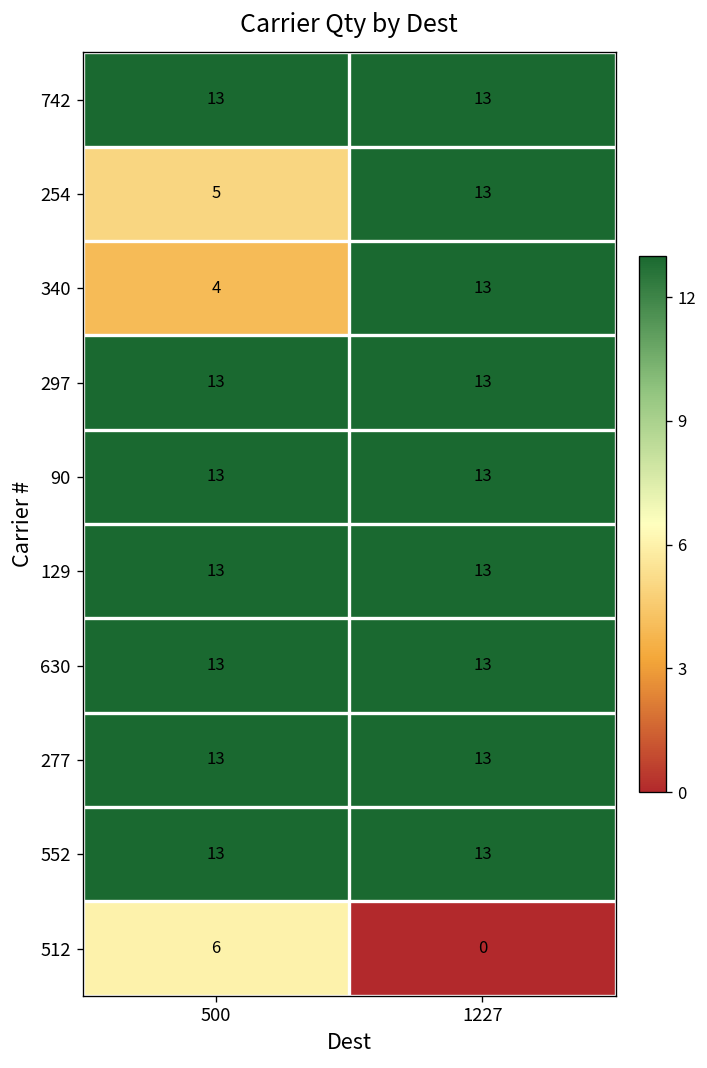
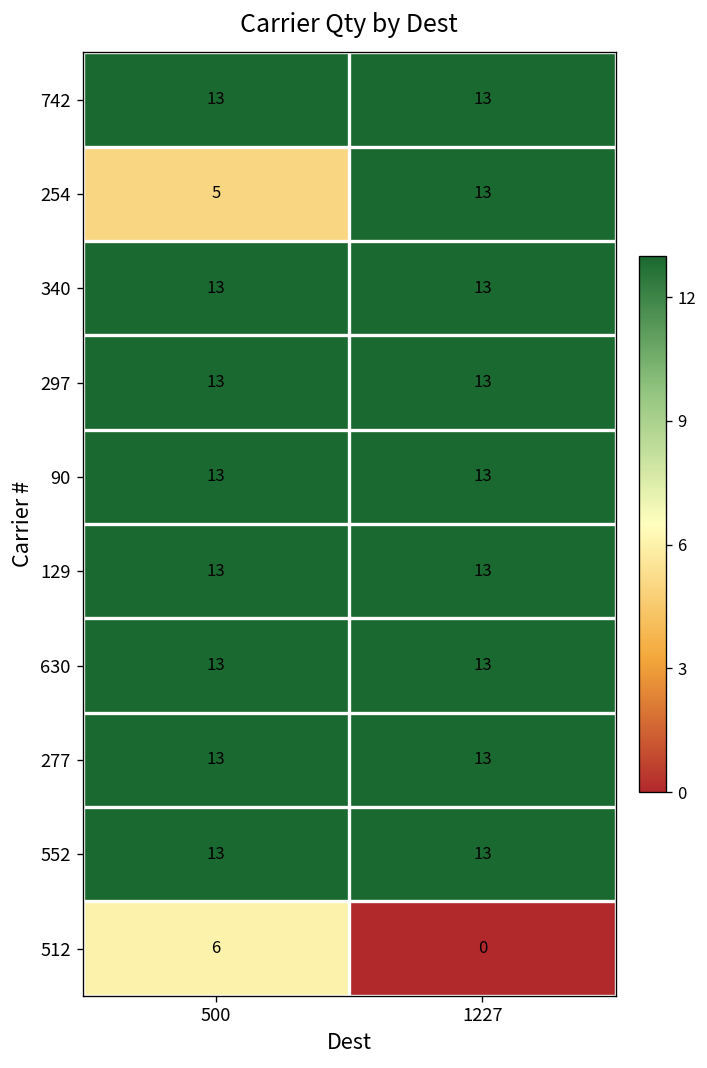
  {
    "742": {
      "500": 13,
      "1227": 13
    },
    "254": {
      "500": 5,
      "1227": 13
    },
    "340": {
-     "500": 4,
+     "500": 13,
      "1227": 13
    },
    "297": {
      "500": 13,
      "1227": 13
    },
    "90": {
      "500": 13,
      "1227": 13
    },
    "129": {
      "500": 13,
      "1227": 13
    },
    "630": {
      "500": 13,
      "1227": 13
    },
    "277": {
      "500": 13,
      "1227": 13
    },
    "552": {
      "500": 13,
      "1227": 13
    },
    "512": {
      "500": 6,
      "1227": 0
    }
  }
